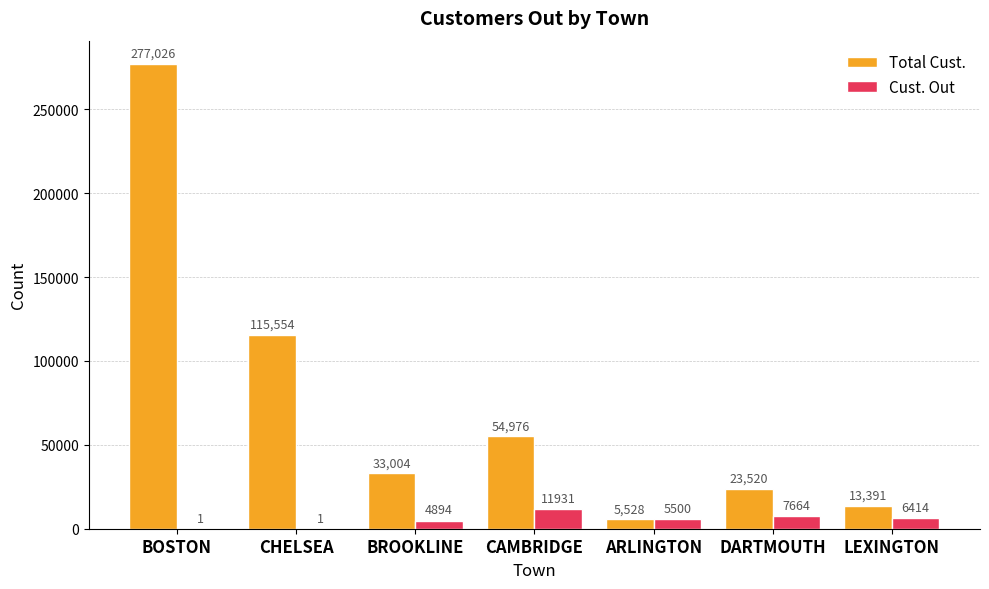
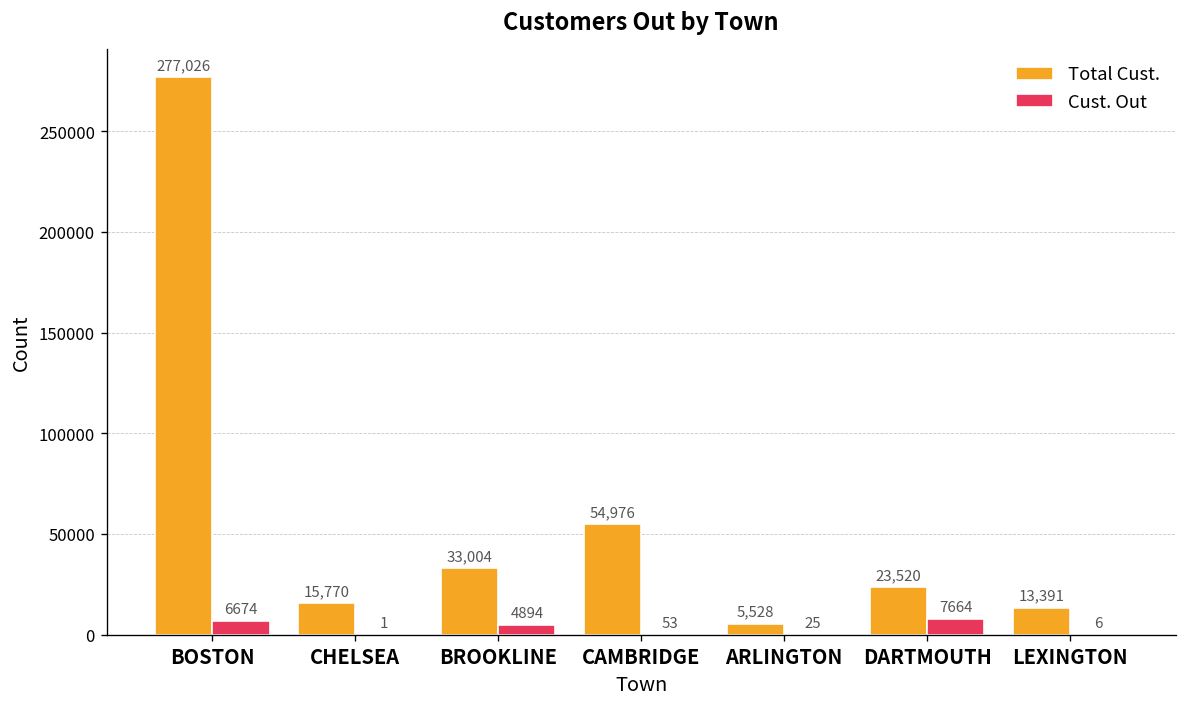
  {
    "Total Cust.": {
      "BOSTON": "277,026",
-     "CHELSEA": "115,554",
+     "CHELSEA": "15,770",
      "BROOKLINE": "33,004",
      "CAMBRIDGE": "54,976",
      "ARLINGTON": "5,528",
      "DARTMOUTH": "23,520",
      "LEXINGTON": "13,391"
    },
    "Cust. Out": {
-     "BOSTON": "1",
+     "BOSTON": "6674",
      "CHELSEA": "1",
      "BROOKLINE": "4894",
-     "CAMBRIDGE": "11931",
-     "ARLINGTON": "5500",
+     "CAMBRIDGE": "53",
+     "ARLINGTON": "25",
      "DARTMOUTH": "7664",
-     "LEXINGTON": "6414"
+     "LEXINGTON": "6"
    }
  }
